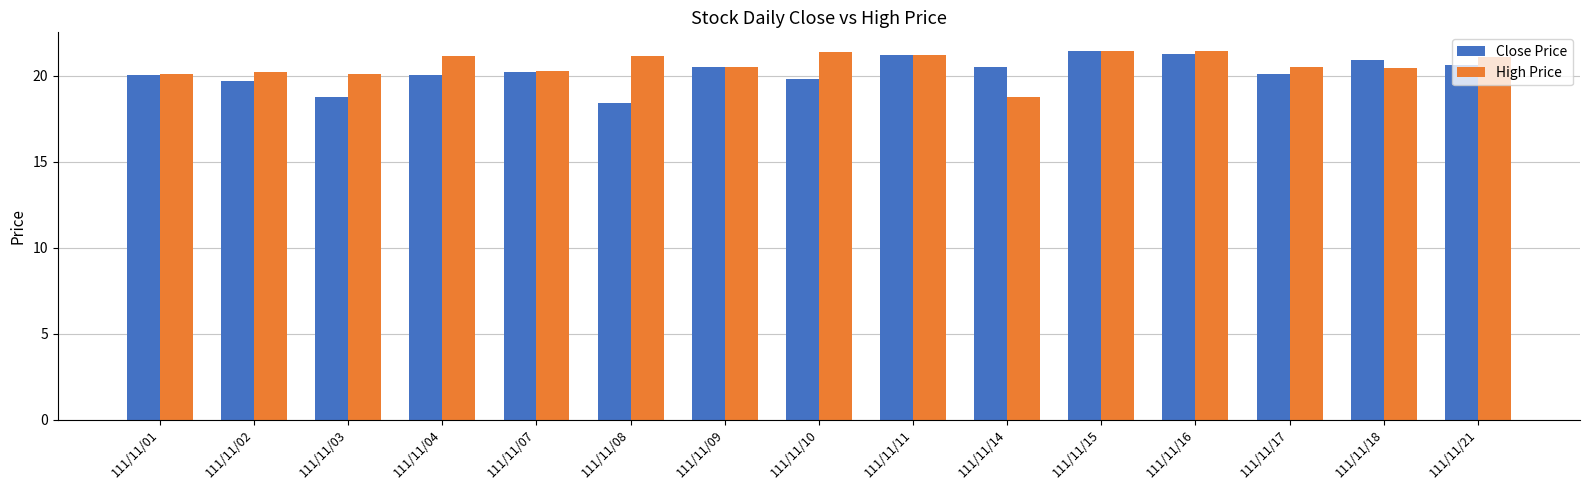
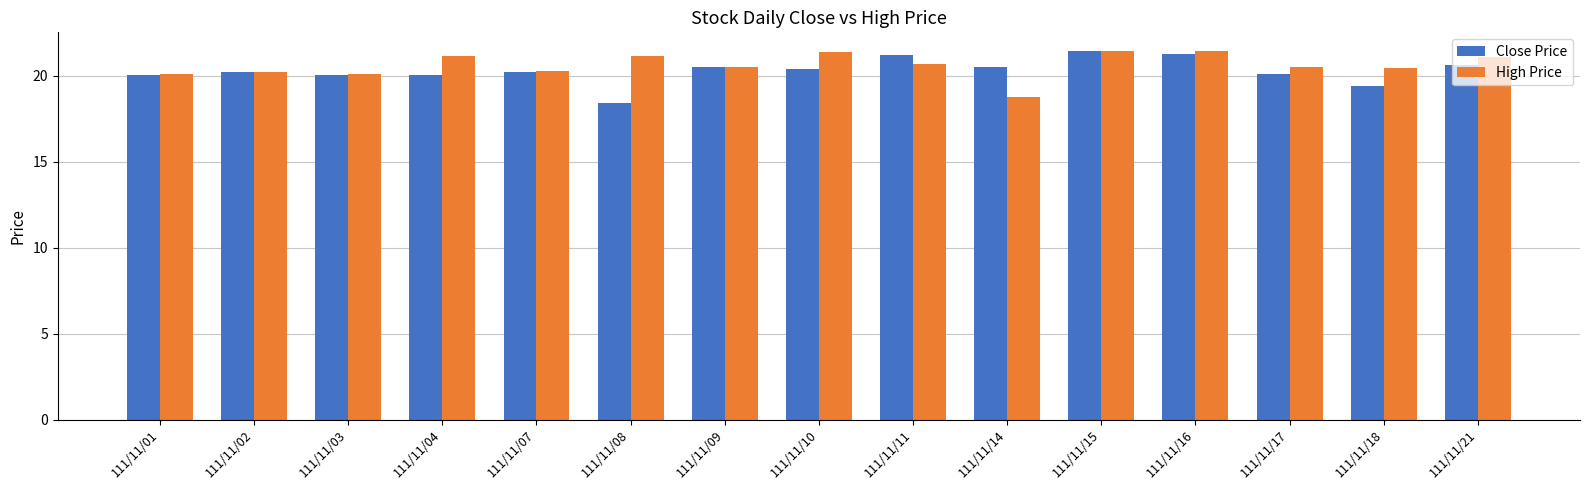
  {
    "Close Price": {
      "111/11/01": 20.1,
-     "111/11/02": 19.7,
-     "111/11/03": 18.8,
+     "111/11/02": 20.2,
+     "111/11/03": 20.1,
      "111/11/04": 20.1,
      "111/11/07": 20.2,
      "111/11/08": 18.4,
      "111/11/09": 20.5,
-     "111/11/10": 19.8,
+     "111/11/10": 20.4,
      "111/11/11": 21.2,
      "111/11/14": 20.5,
      "111/11/15": 21.5,
      "111/11/16": 21.3,
      "111/11/17": 20.1,
-     "111/11/18": 20.9
+     "111/11/18": 19.4
    },
    "High Price": {
      "111/11/01": 20.1,
      "111/11/02": 20.2,
      "111/11/03": 20.1,
      "111/11/04": 21.1,
      "111/11/07": 20.3,
      "111/11/08": 21.1,
      "111/11/09": 20.5,
      "111/11/10": 21.4,
-     "111/11/11": 21.2,
+     "111/11/11": 20.7,
      "111/11/14": 18.7,
      "111/11/15": 21.5,
      "111/11/16": 21.5,
      "111/11/17": 20.5,
      "111/11/18": 20.4
    }
  }
